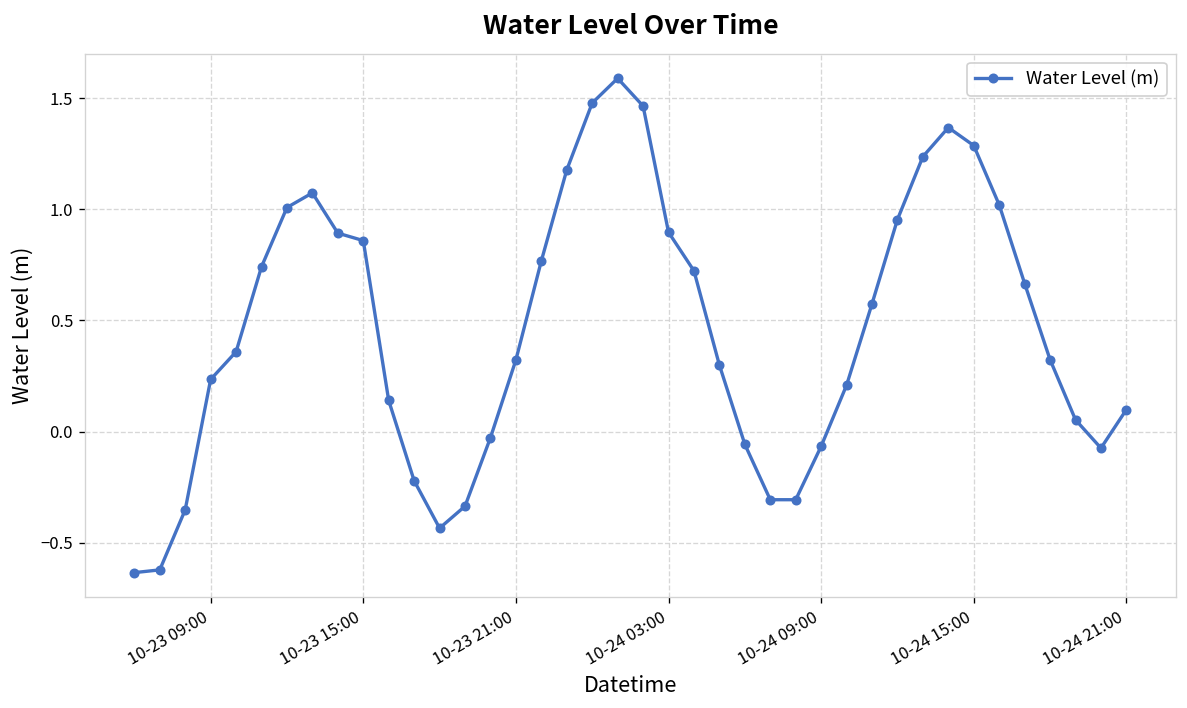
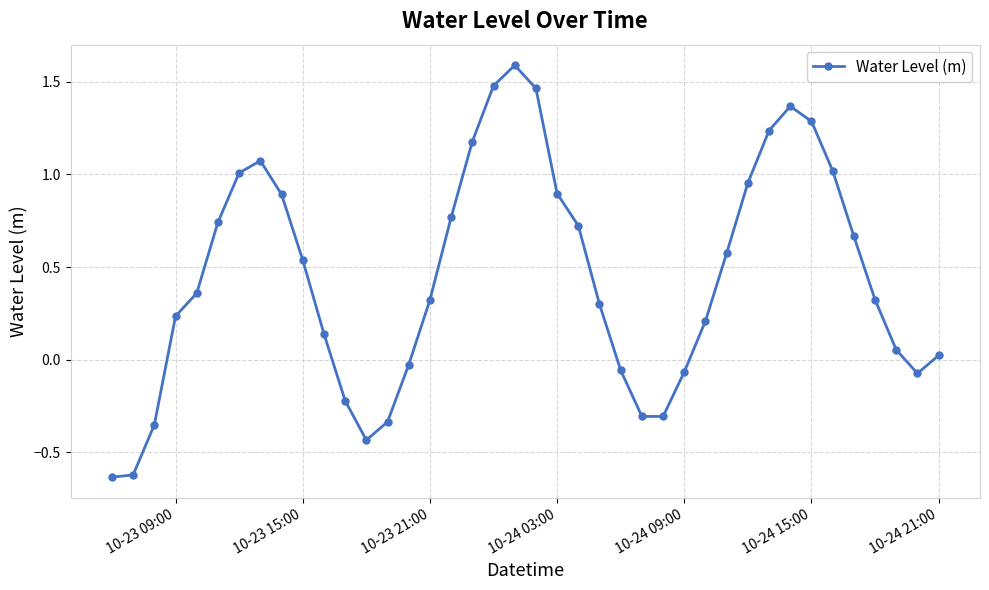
  {
    "10-23 09:00": 0.23,
-   "10-23 15:00": 0.86,
+   "10-23 15:00": 0.54,
    "10-23 21:00": 0.32,
    "10-24 03:00": 0.90,
    "10-24 09:00": -0.07,
    "10-24 15:00": 1.29,
-   "10-24 21:00": 0.10
+   "10-24 21:00": 0.02
  }
